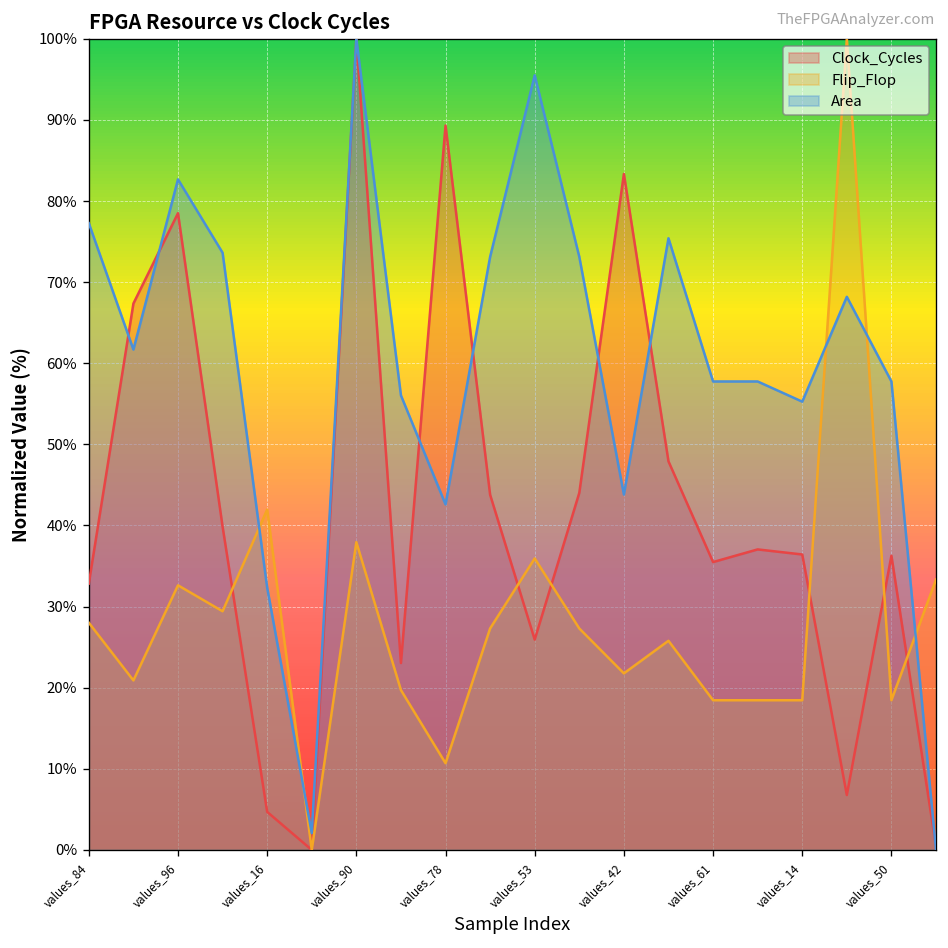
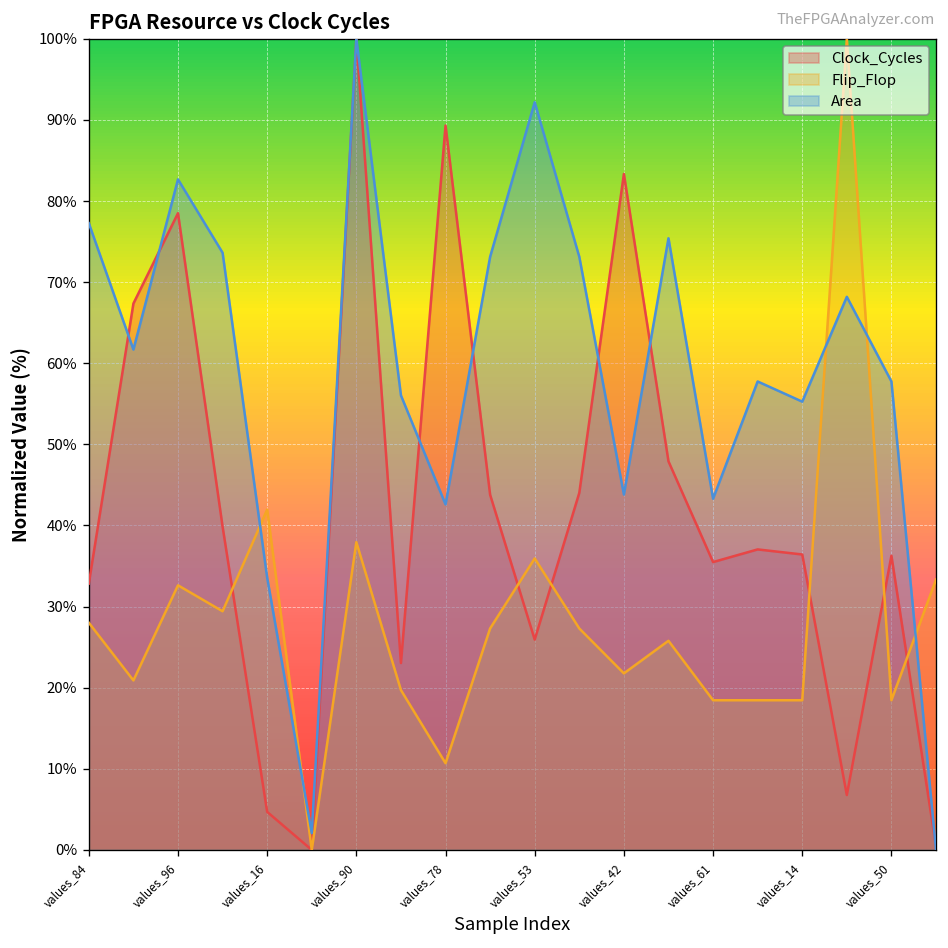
  {
    "Area": {
      "values_84": "77%",
      "values_96": "83%",
-     "values_16": "32%",
+     "values_16": "34%",
      "values_78": "43%",
-     "values_53": "95%",
+     "values_53": "92%",
      "values_42": "44%",
-     "values_61": "58%",
+     "values_61": "43%",
      "values_14": "55%",
      "values_50": "58%"
    }
  }
